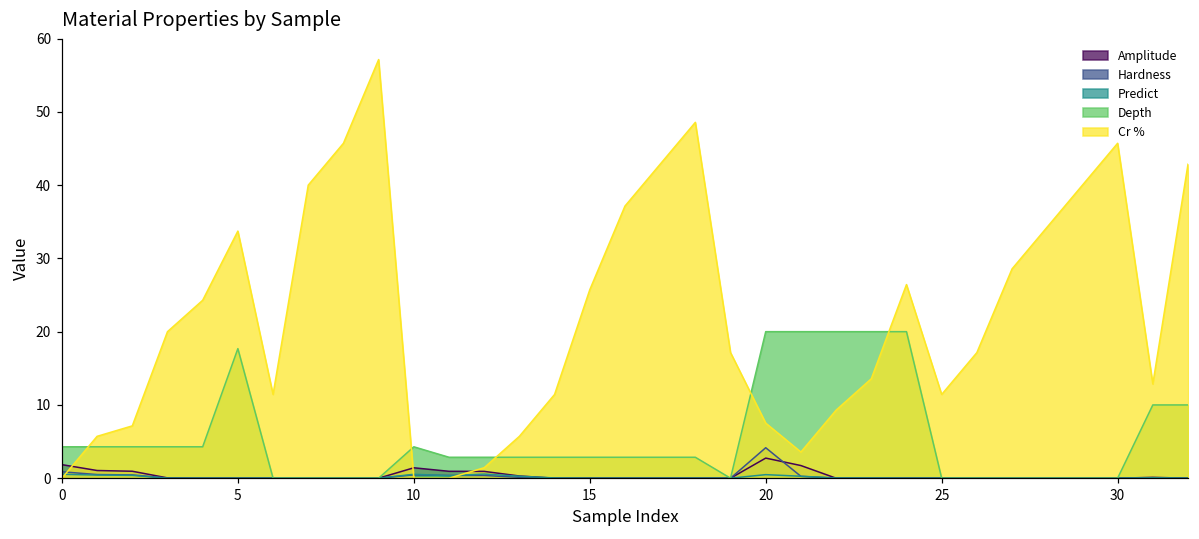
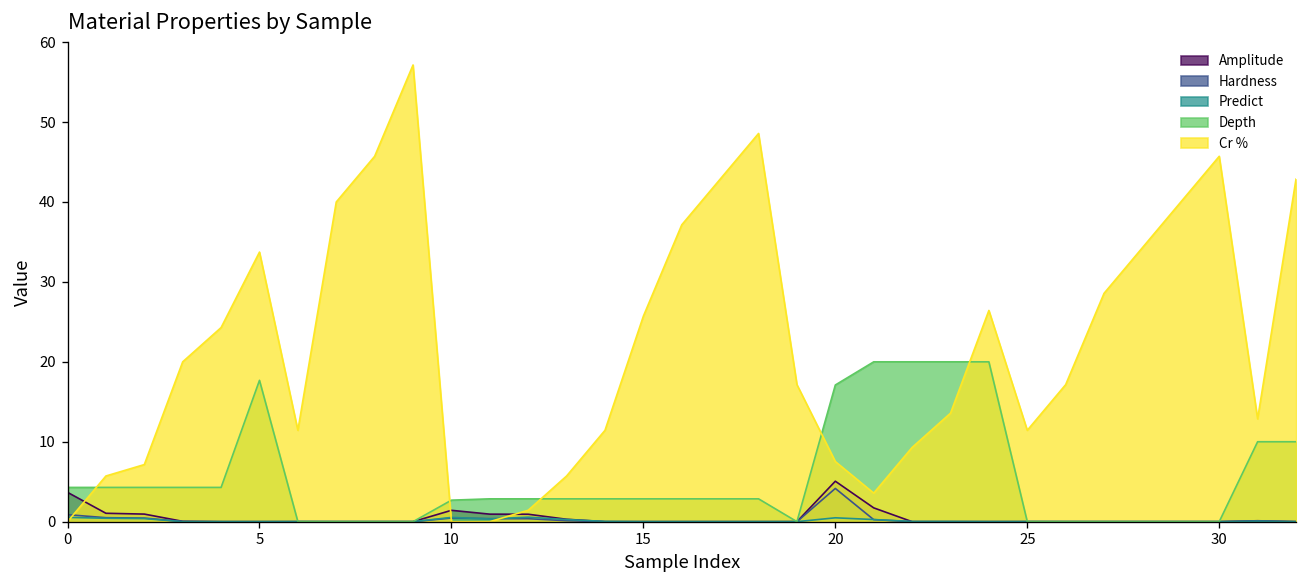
  {
    "Amplitude": {
-     "0": 2,
+     "0": 4,
      "10": 1,
-     "20": 3
+     "20": 5
    },
    "Hardness": {
      "20": 4
    },
    "Predict": {
      "20": 0
    },
    "Depth": {
      "0": 4,
      "5": 18,
-     "10": 4,
+     "10": 3,
      "15": 3,
-     "20": 20
+     "20": 17
    },
    "Cr %": {
      "0": 0,
      "5": 34,
      "10": 0,
      "15": 26,
      "20": 8,
      "25": 11,
      "30": 46
    }
  }
